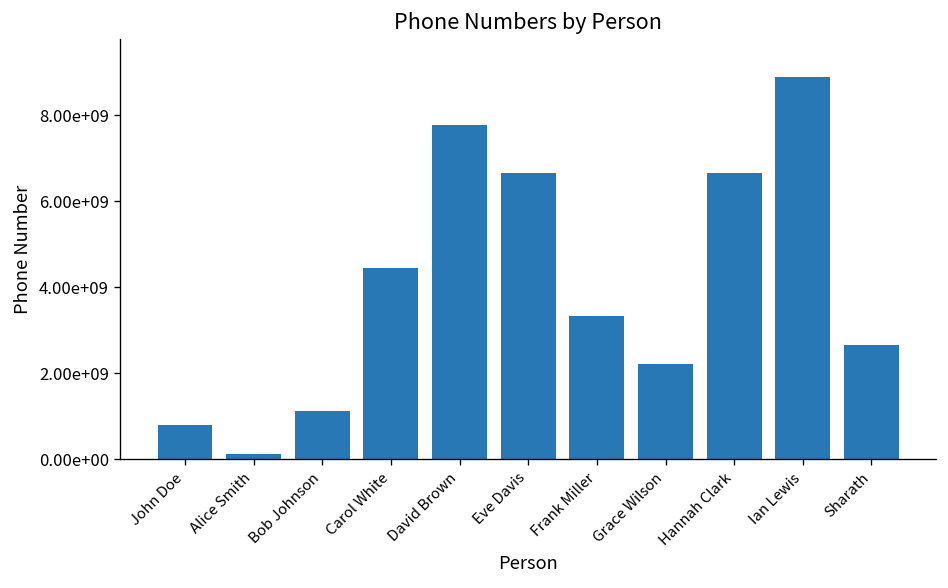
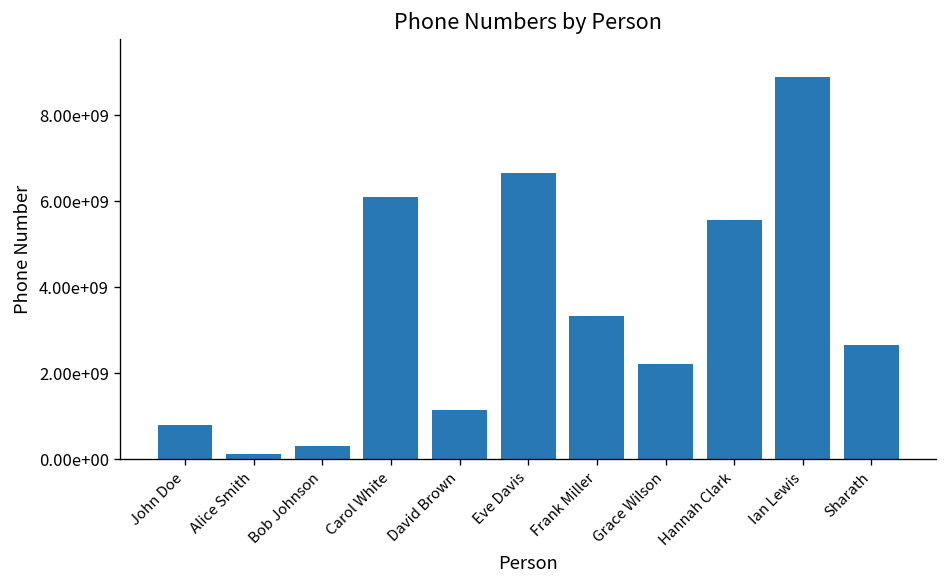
  {
    "John Doe": 800000000,
    "Alice Smith": 100000000,
-   "Bob Johnson": 1100000000,
-   "Carol White": 4400000000,
-   "David Brown": 7800000000,
+   "Bob Johnson": 300000000,
+   "Carol White": 6100000000,
+   "David Brown": 1100000000,
    "Eve Davis": 6700000000,
    "Frank Miller": 3300000000,
    "Grace Wilson": 2200000000,
-   "Hannah Clark": 6700000000,
+   "Hannah Clark": 5600000000,
    "Ian Lewis": 8900000000,
    "Sharath": 2700000000
  }
